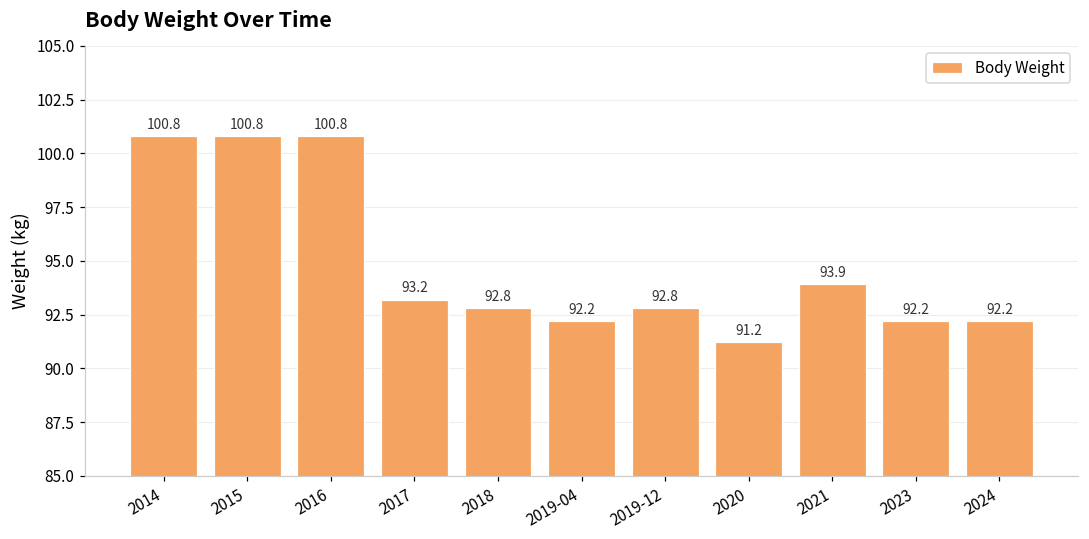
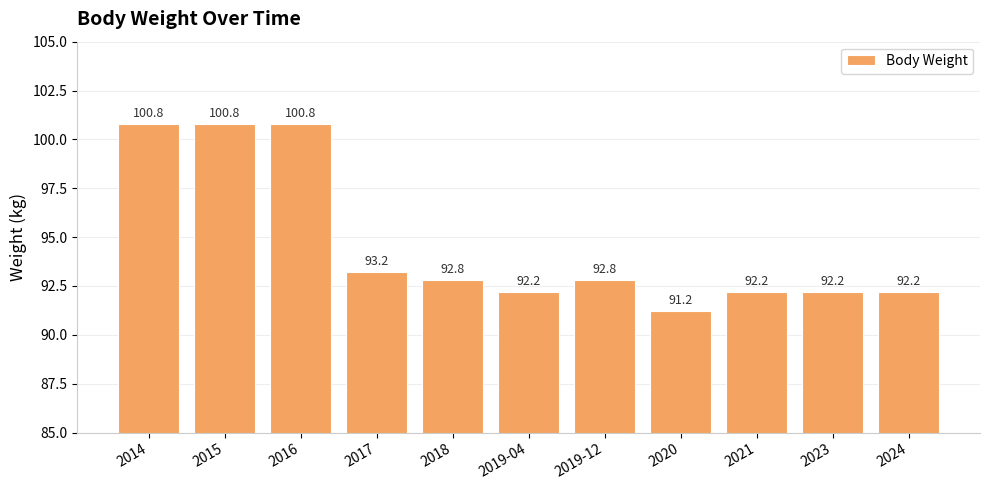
  {
    "2014": 100.8,
    "2015": 100.8,
    "2016": 100.8,
    "2017": 93.2,
    "2018": 92.8,
    "2019-04": 92.2,
    "2019-12": 92.8,
    "2020": 91.2,
-   "2021": 93.9,
+   "2021": 92.2,
    "2023": 92.2,
    "2024": 92.2
  }
